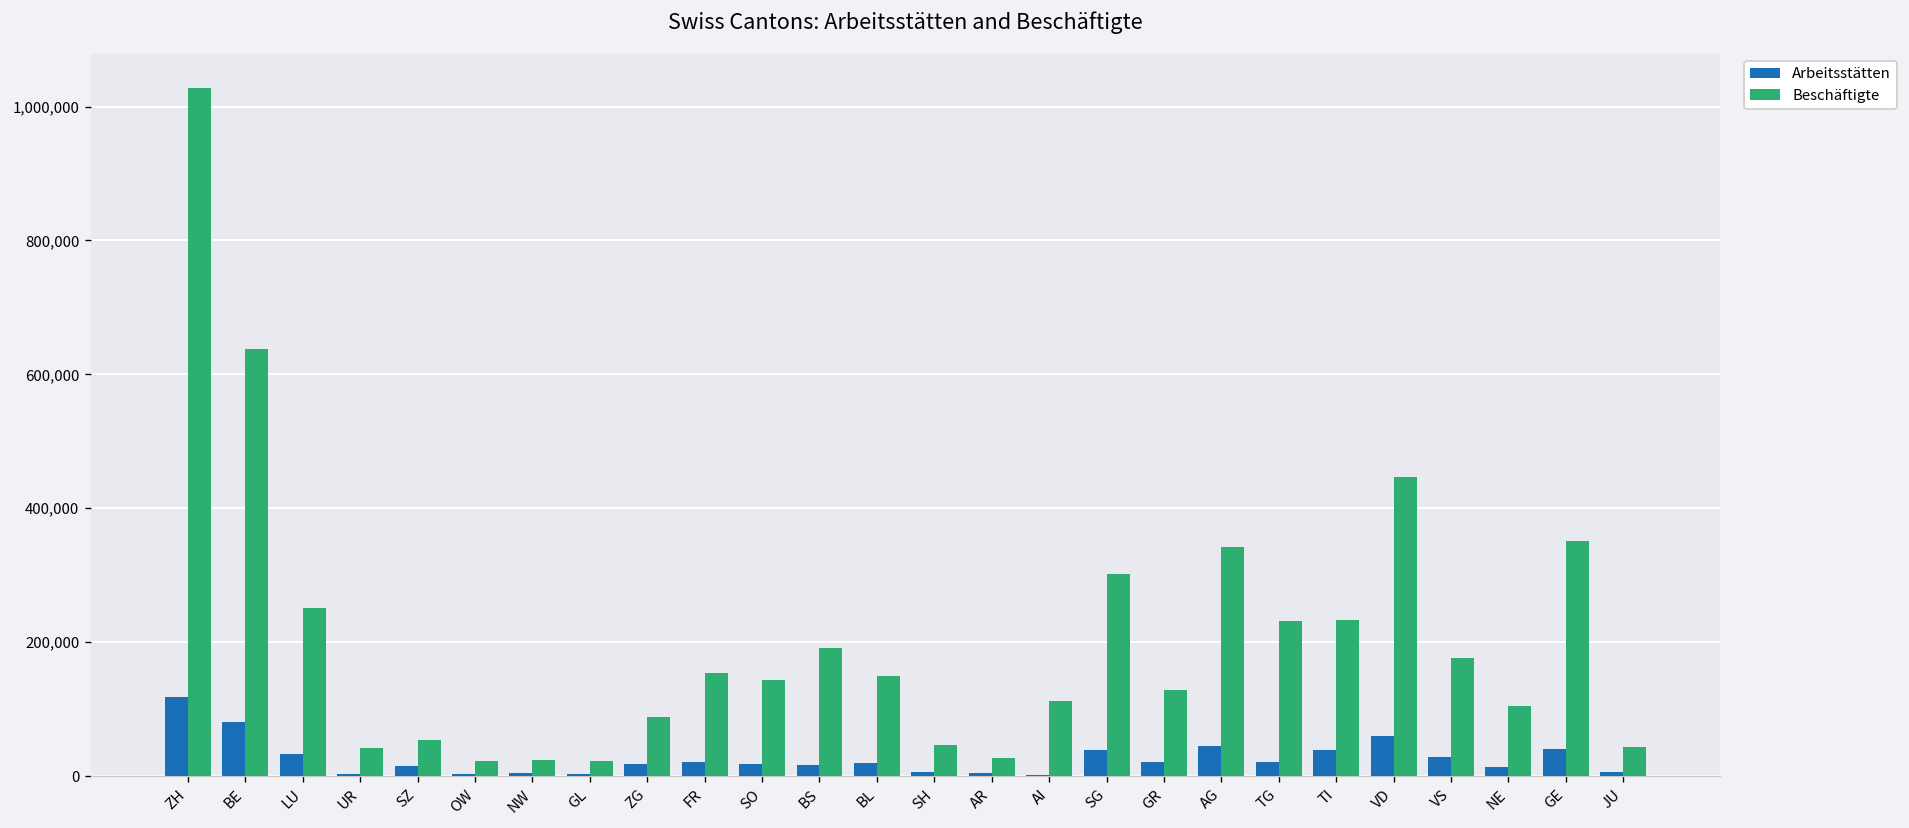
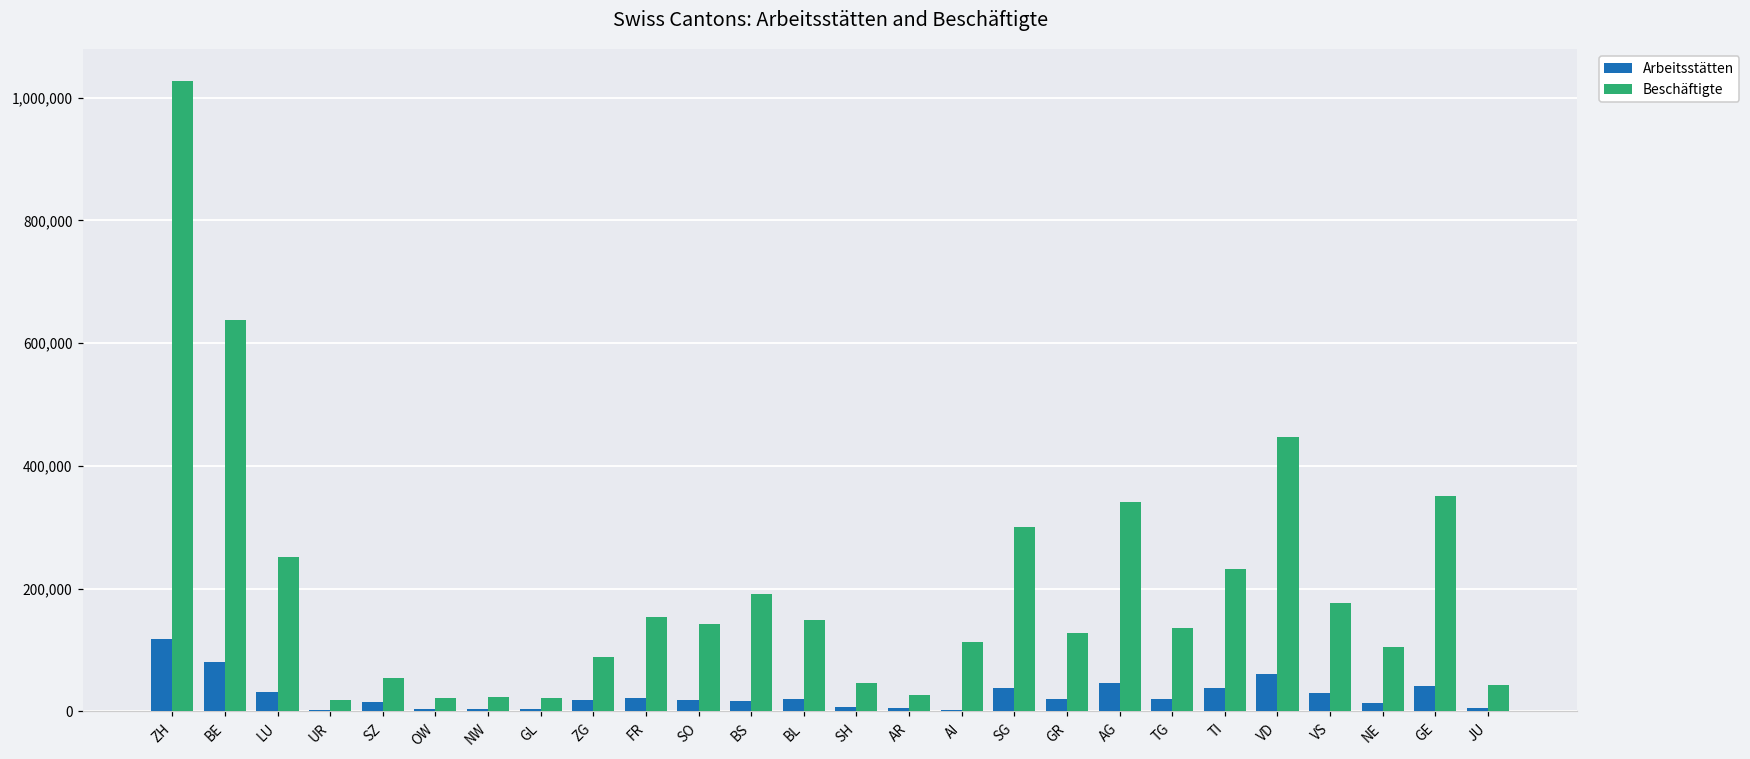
  {
    "Arbeitsstätten": {
      "ZH": "120,000",
      "BE": "80,000",
      "LU": "30,000",
      "SZ": "20,000",
      "ZG": "20,000",
      "FR": "20,000",
      "SO": "20,000",
      "BS": "20,000",
      "BL": "20,000",
      "SH": "10,000",
      "AR": "10,000",
      "SG": "40,000",
      "GR": "20,000",
      "AG": "50,000",
      "TG": "20,000",
      "TI": "40,000",
      "VD": "60,000",
      "VS": "30,000",
      "NE": "10,000",
      "GE": "40,000",
      "JU": "10,000"
    },
    "Beschäftigte": {
      "ZH": "1,030,000",
      "BE": "640,000",
      "LU": "250,000",
-     "UR": "40,000",
+     "UR": "20,000",
      "SZ": "50,000",
      "OW": "20,000",
      "NW": "20,000",
      "GL": "20,000",
      "ZG": "90,000",
      "FR": "150,000",
      "SO": "140,000",
      "BS": "190,000",
      "BL": "150,000",
      "SH": "50,000",
      "AR": "30,000",
      "AI": "110,000",
      "SG": "300,000",
      "GR": "130,000",
      "AG": "340,000",
-     "TG": "230,000",
+     "TG": "140,000",
      "TI": "230,000",
      "VD": "450,000",
      "VS": "180,000",
      "NE": "110,000",
      "GE": "350,000",
      "JU": "40,000"
    }
  }
